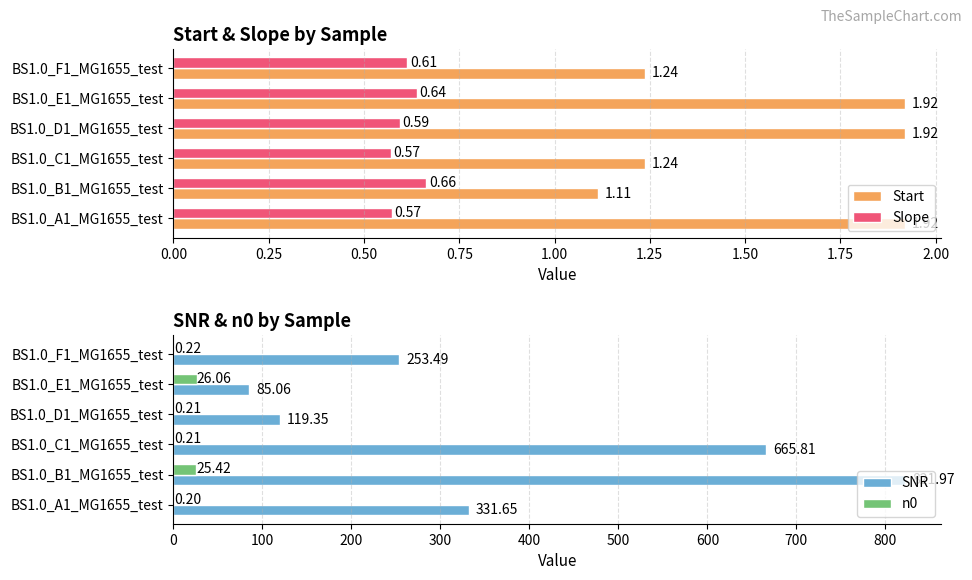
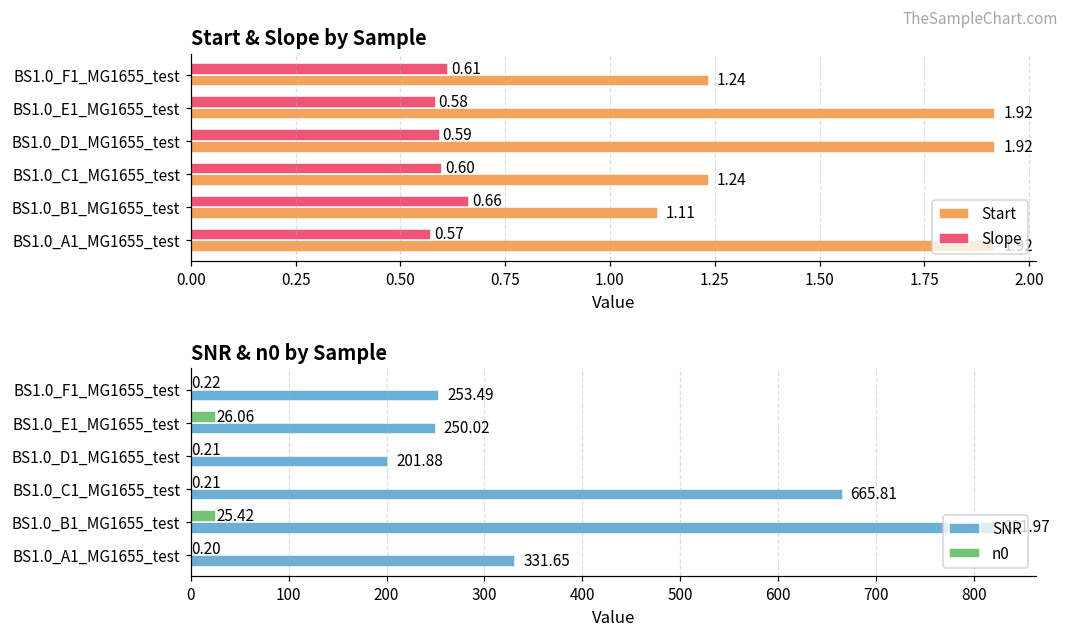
  {
    "Start & Slope by Sample": {
      "Start": {
        "BS1.0_F1_MG1655_test": 1.24,
        "BS1.0_E1_MG1655_test": 1.92,
        "BS1.0_D1_MG1655_test": 1.92,
        "BS1.0_C1_MG1655_test": 1.24,
        "BS1.0_B1_MG1655_test": 1.11
      },
      "Slope": {
        "BS1.0_F1_MG1655_test": 0.61,
-       "BS1.0_E1_MG1655_test": 0.64,
+       "BS1.0_E1_MG1655_test": 0.58,
        "BS1.0_D1_MG1655_test": 0.59,
-       "BS1.0_C1_MG1655_test": 0.57,
+       "BS1.0_C1_MG1655_test": 0.60,
        "BS1.0_B1_MG1655_test": 0.66,
        "BS1.0_A1_MG1655_test": 0.57
      }
    },
    "SNR & n0 by Sample": {
      "SNR": {
        "BS1.0_F1_MG1655_test": 253.49,
-       "BS1.0_E1_MG1655_test": 85.06,
-       "BS1.0_D1_MG1655_test": 119.35,
+       "BS1.0_E1_MG1655_test": 250.02,
+       "BS1.0_D1_MG1655_test": 201.88,
        "BS1.0_C1_MG1655_test": 665.81,
        "BS1.0_A1_MG1655_test": 331.65
      },
      "n0": {
        "BS1.0_F1_MG1655_test": 0.22,
        "BS1.0_E1_MG1655_test": 26.06,
        "BS1.0_D1_MG1655_test": 0.21,
        "BS1.0_C1_MG1655_test": 0.21,
        "BS1.0_B1_MG1655_test": 25.42,
        "BS1.0_A1_MG1655_test": 0.20
      }
    }
  }
